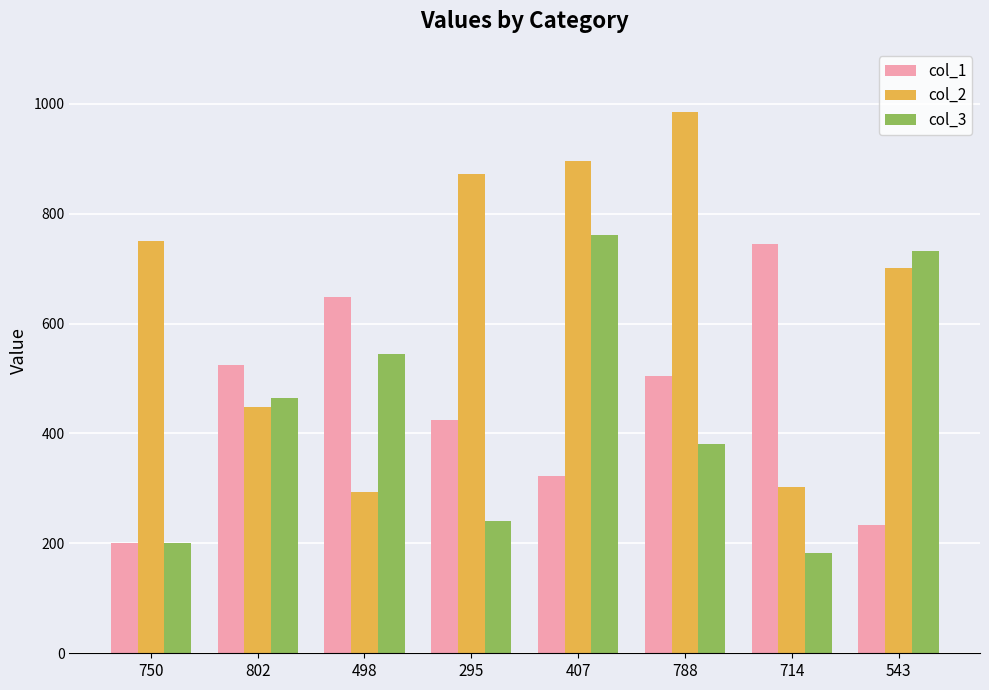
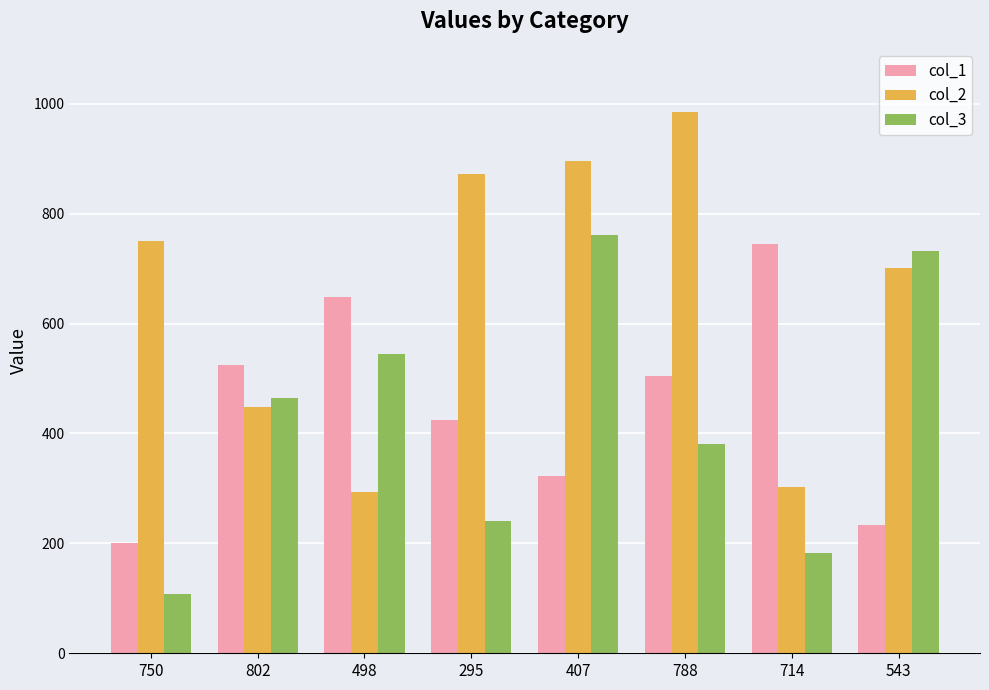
  {
    "col_1": {
      "750": 200,
      "802": 530,
      "498": 650,
      "295": 420,
      "407": 320,
      "788": 500,
      "714": 750,
      "543": 230
    },
    "col_2": {
      "750": 750,
      "802": 450,
      "498": 290,
      "295": 870,
      "407": 900,
      "788": 990,
      "714": 300,
      "543": 700
    },
    "col_3": {
-     "750": 200,
+     "750": 110,
      "802": 460,
      "498": 540,
      "295": 240,
      "407": 760,
      "788": 380,
      "714": 180,
      "543": 730
    }
  }
